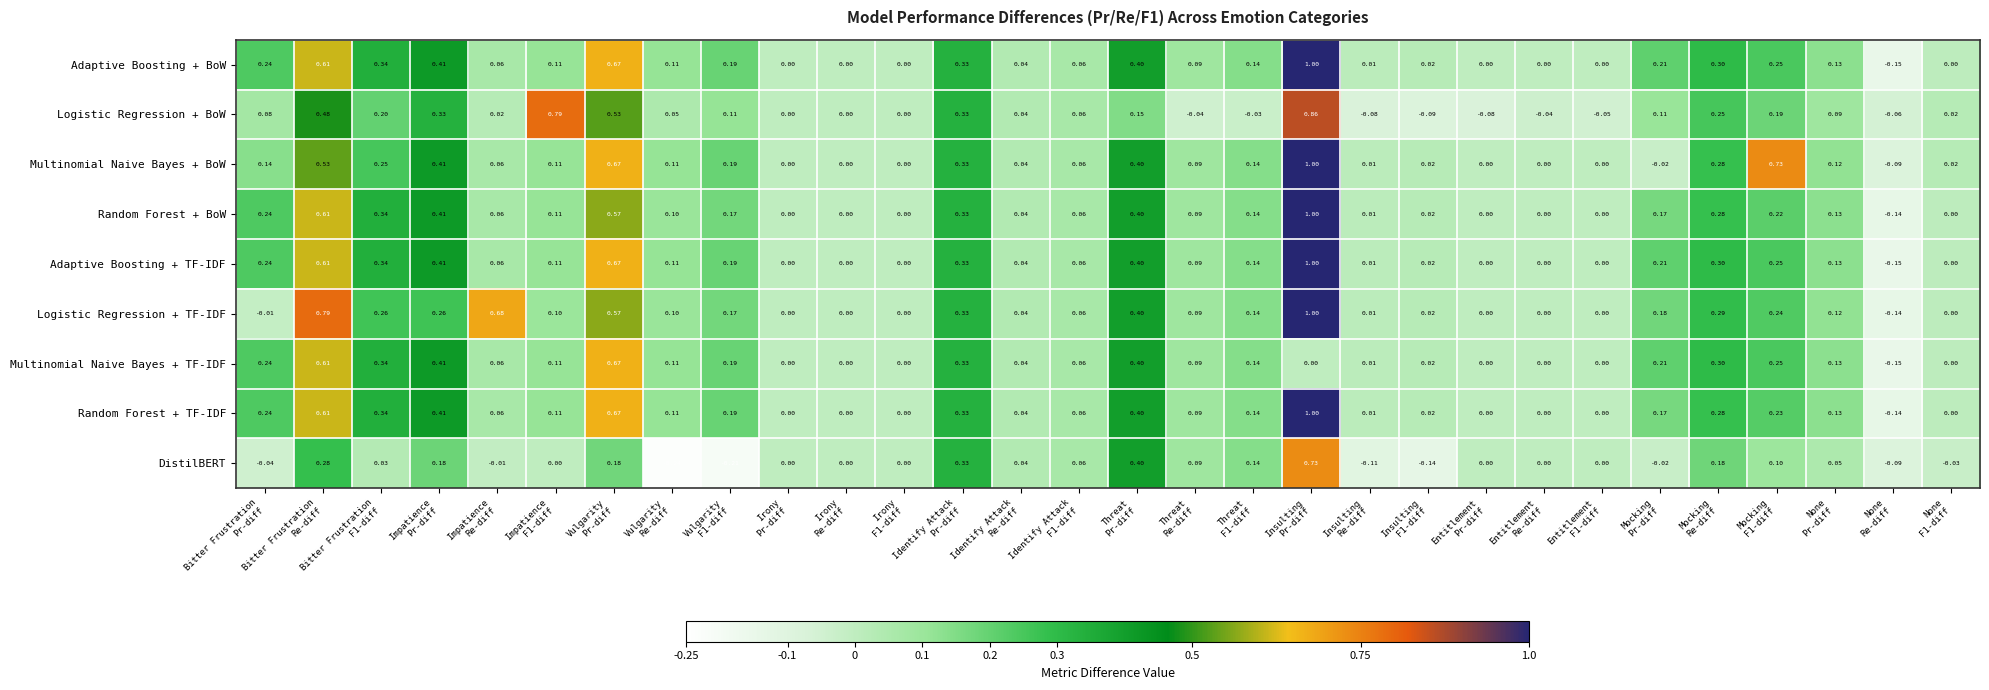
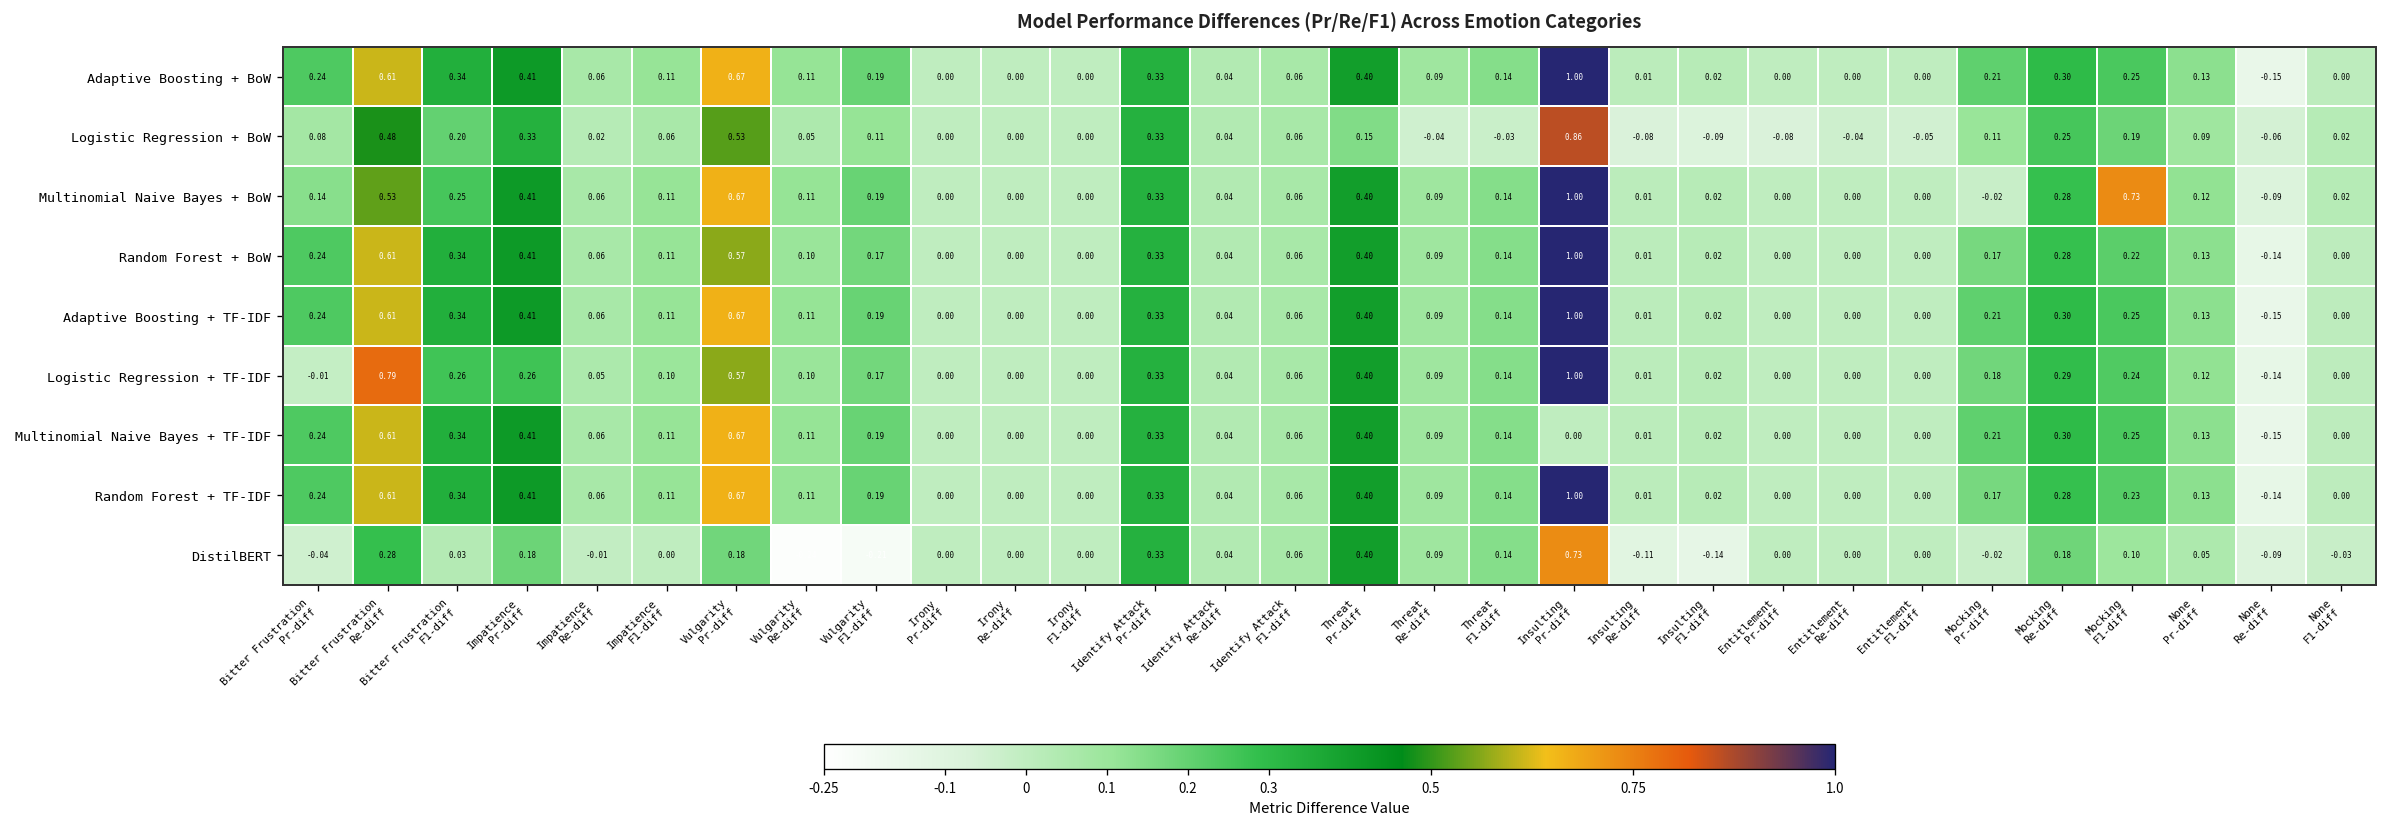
  {
    "Logistic Regression + BoW": {
      "Bitter Frustration Pr-diff": 0.08,
      "Bitter Frustration Re-diff": 0.48,
      "Bitter Frustration F1-diff": 0.20,
      "Impatience Pr-diff": 0.33,
      "Impatience Re-diff": 0.02,
-     "Impatience F1-diff": 0.79,
+     "Impatience F1-diff": 0.06,
      "Vulgarity Pr-diff": 0.53,
      "Vulgarity Re-diff": 0.05,
      "Vulgarity F1-diff": 0.11,
      "Irony Pr-diff": 0.00,
      "Irony Re-diff": 0.00,
      "Irony F1-diff": 0.00,
      "Identify Attack Pr-diff": 0.33,
      "Identify Attack Re-diff": 0.04,
      "Identify Attack F1-diff": 0.06,
      "Threat Pr-diff": 0.15,
      "Threat Re-diff": -0.04,
      "Threat F1-diff": -0.03,
      "Insulting Pr-diff": 0.86,
      "Insulting Re-diff": -0.08,
      "Insulting F1-diff": -0.09,
      "Entitlement Pr-diff": -0.08,
      "Entitlement Re-diff": -0.04,
      "Entitlement F1-diff": -0.05,
      "Mocking Pr-diff": 0.11,
      "Mocking Re-diff": 0.25,
      "Mocking F1-diff": 0.19,
      "None Pr-diff": 0.09,
      "None Re-diff": -0.06,
      "None F1-diff": 0.02
    },
    "Logistic Regression + TF-IDF": {
      "Bitter Frustration Pr-diff": -0.01,
      "Bitter Frustration Re-diff": 0.79,
      "Bitter Frustration F1-diff": 0.26,
      "Impatience Pr-diff": 0.26,
-     "Impatience Re-diff": 0.68,
+     "Impatience Re-diff": 0.05,
      "Impatience F1-diff": 0.10,
      "Vulgarity Pr-diff": 0.57,
      "Vulgarity Re-diff": 0.10,
      "Vulgarity F1-diff": 0.17,
      "Irony Pr-diff": 0.00,
      "Irony Re-diff": 0.00,
      "Irony F1-diff": 0.00,
      "Identify Attack Pr-diff": 0.33,
      "Identify Attack Re-diff": 0.04,
      "Identify Attack F1-diff": 0.06,
      "Threat Pr-diff": 0.40,
      "Threat Re-diff": 0.09,
      "Threat F1-diff": 0.14,
      "Insulting Pr-diff": 1.00,
      "Insulting Re-diff": 0.01,
      "Insulting F1-diff": 0.02,
      "Entitlement Pr-diff": 0.00,
      "Entitlement Re-diff": 0.00,
      "Entitlement F1-diff": 0.00,
      "Mocking Pr-diff": 0.18,
      "Mocking Re-diff": 0.29,
      "Mocking F1-diff": 0.24,
      "None Pr-diff": 0.12,
      "None Re-diff": -0.14,
      "None F1-diff": 0.00
    }
  }
